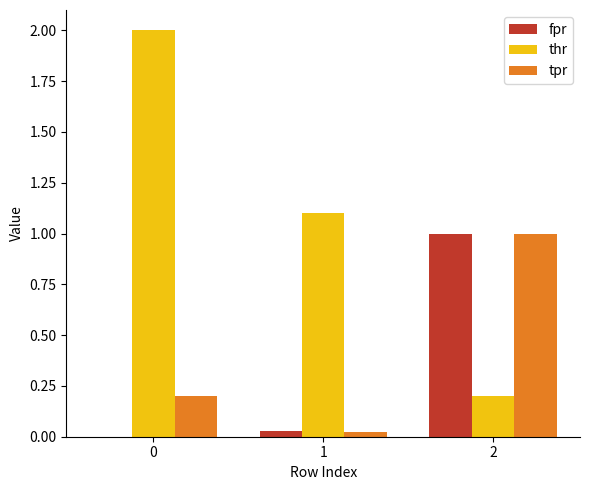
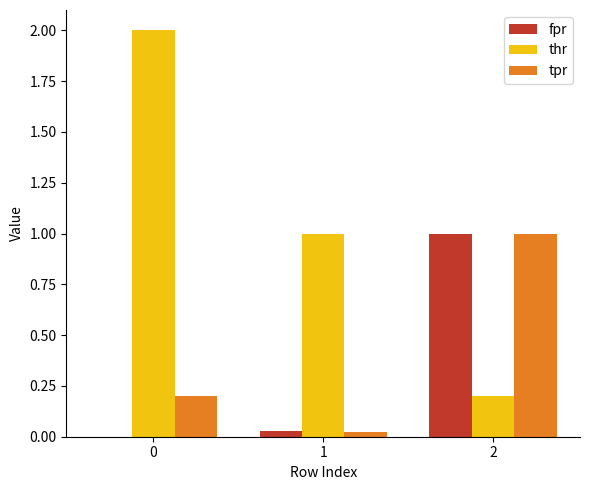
  {
    "fpr": {
      "0": 0.0,
      "1": 0.03,
      "2": 1.0
    },
    "thr": {
      "0": 2.0,
-     "1": 1.1,
+     "1": 1.0,
      "2": 0.2
    },
    "tpr": {
      "0": 0.2,
      "1": 0.02,
      "2": 1.0
    }
  }
